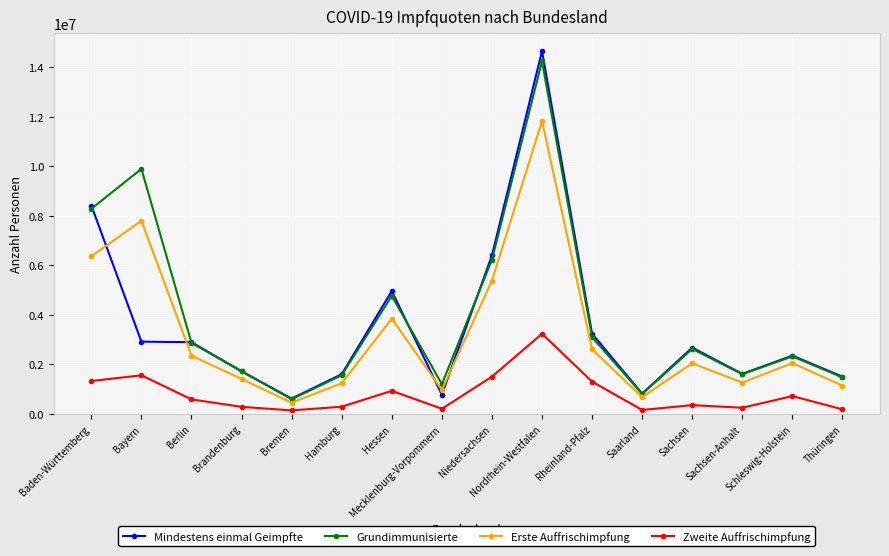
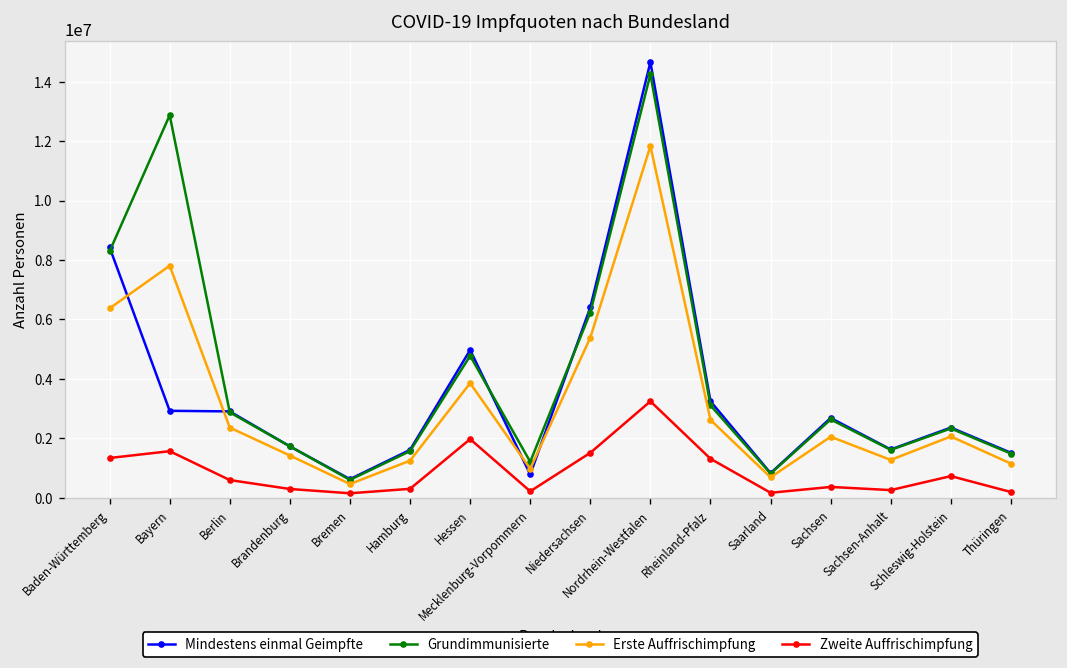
  {
    "Mindestens einmal Geimpfte": {
      "Baden-Württemberg": 8400000,
      "Bayern": 2900000,
      "Hessen": 5000000,
      "Mecklenburg-Vorpommern": 800000,
      "Niedersachsen": 6400000,
      "Nordrhein-Westfalen": 14700000,
      "Rheinland-Pfalz": 3200000
    },
    "Grundimmunisierte": {
      "Baden-Württemberg": 8300000,
-     "Bayern": 9900000,
+     "Bayern": 12900000,
      "Hessen": 4800000,
      "Mecklenburg-Vorpommern": 1200000,
      "Niedersachsen": 6200000,
      "Nordrhein-Westfalen": 14200000,
      "Rheinland-Pfalz": 3100000
    },
    "Erste Auffrischimpfung": {
      "Baden-Württemberg": 6400000,
      "Bayern": 7800000,
      "Berlin": 2400000,
      "Brandenburg": 1400000,
      "Bremen": 500000,
      "Hamburg": 1200000,
      "Hessen": 3900000,
      "Mecklenburg-Vorpommern": 1000000,
      "Niedersachsen": 5400000,
      "Nordrhein-Westfalen": 11800000,
      "Rheinland-Pfalz": 2600000,
      "Saarland": 700000,
      "Sachsen": 2000000,
      "Sachsen-Anhalt": 1300000,
      "Schleswig-Holstein": 2100000,
      "Thüringen": 1100000
    },
    "Zweite Auffrischimpfung": {
      "Baden-Württemberg": 1300000,
      "Bayern": 1600000,
      "Berlin": 600000,
      "Brandenburg": 300000,
      "Bremen": 100000,
      "Hamburg": 300000,
-     "Hessen": 900000,
+     "Hessen": 2000000,
      "Mecklenburg-Vorpommern": 200000,
      "Niedersachsen": 1500000,
      "Nordrhein-Westfalen": 3200000,
      "Rheinland-Pfalz": 1300000,
      "Saarland": 200000,
      "Sachsen": 400000,
      "Sachsen-Anhalt": 300000,
      "Schleswig-Holstein": 700000,
      "Thüringen": 200000
    }
  }
